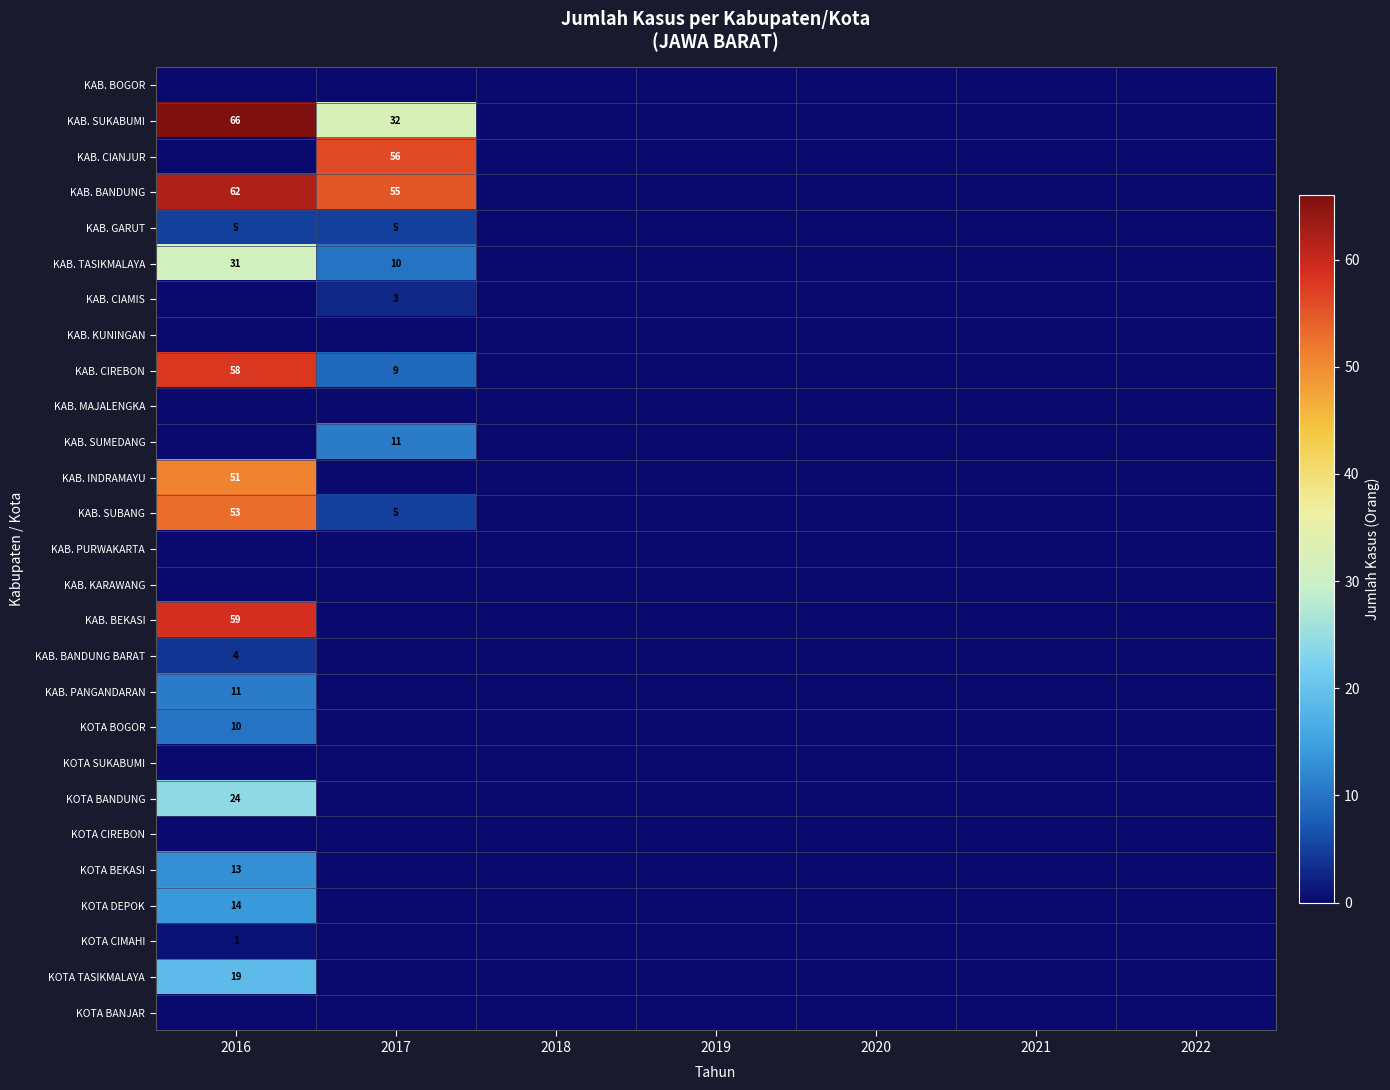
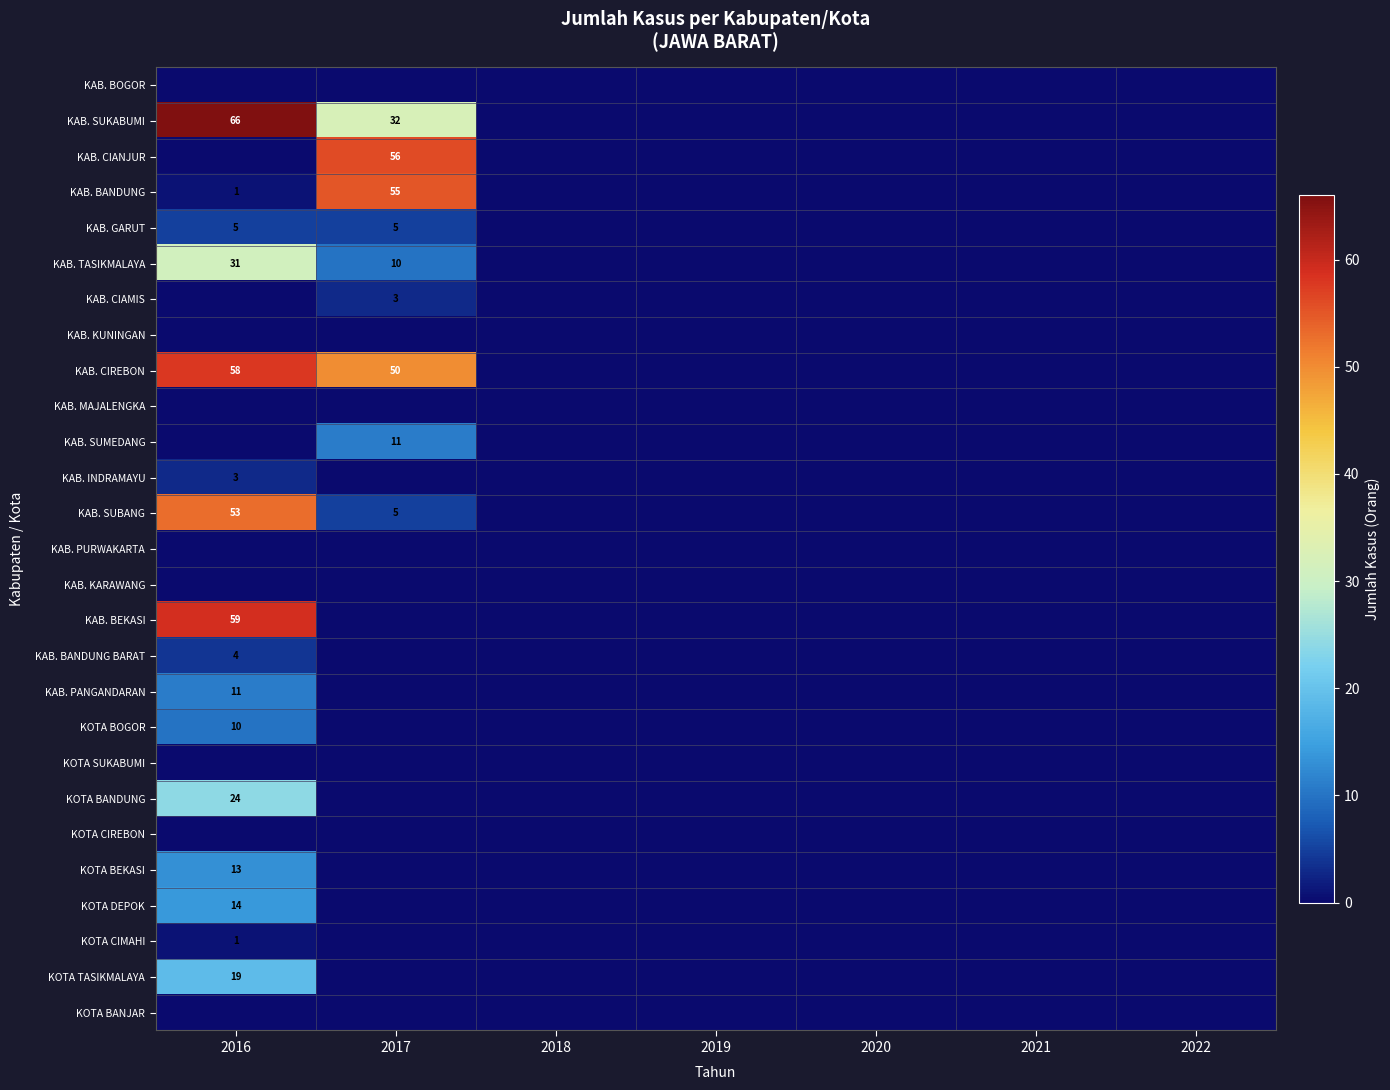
  {
    "KAB. SUKABUMI": {
      "2016": 66,
      "2017": 32
    },
    "KAB. CIANJUR": {
      "2017": 56
    },
    "KAB. BANDUNG": {
-     "2016": 62,
+     "2016": 1,
      "2017": 55
    },
    "KAB. GARUT": {
      "2016": 5,
      "2017": 5
    },
    "KAB. TASIKMALAYA": {
      "2016": 31,
      "2017": 10
    },
    "KAB. CIAMIS": {
      "2017": 3
    },
    "KAB. CIREBON": {
      "2016": 58,
-     "2017": 9
+     "2017": 50
    },
    "KAB. SUMEDANG": {
      "2017": 11
    },
    "KAB. INDRAMAYU": {
-     "2016": 51
+     "2016": 3
    },
    "KAB. SUBANG": {
      "2016": 53,
      "2017": 5
    },
    "KAB. BEKASI": {
      "2016": 59
    },
    "KAB. BANDUNG BARAT": {
      "2016": 4
    },
    "KAB. PANGANDARAN": {
      "2016": 11
    },
    "KOTA BOGOR": {
      "2016": 10
    },
    "KOTA BANDUNG": {
      "2016": 24
    },
    "KOTA BEKASI": {
      "2016": 13
    },
    "KOTA DEPOK": {
      "2016": 14
    },
    "KOTA CIMAHI": {
      "2016": 1
    },
    "KOTA TASIKMALAYA": {
      "2016": 19
    }
  }
